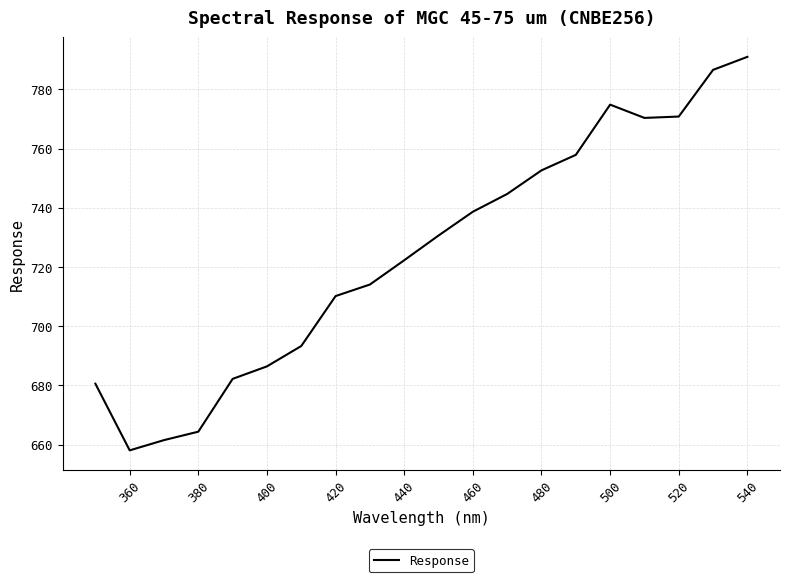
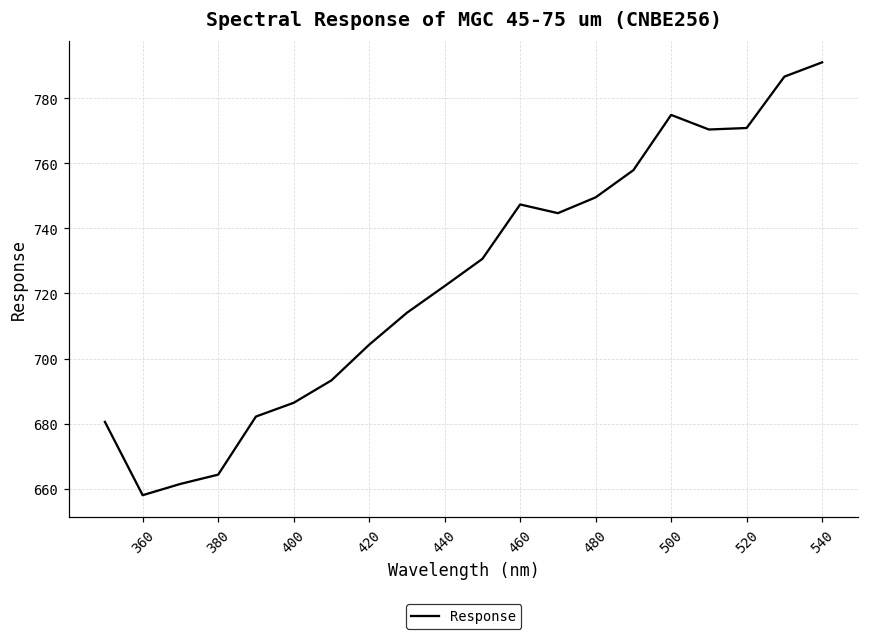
  {
    "360": 658,
    "380": 664,
    "400": 686,
-   "420": 710,
+   "420": 704,
    "440": 722,
-   "460": 739,
-   "480": 753,
+   "460": 747,
+   "480": 750,
    "500": 775,
    "520": 771,
    "540": 791
  }
